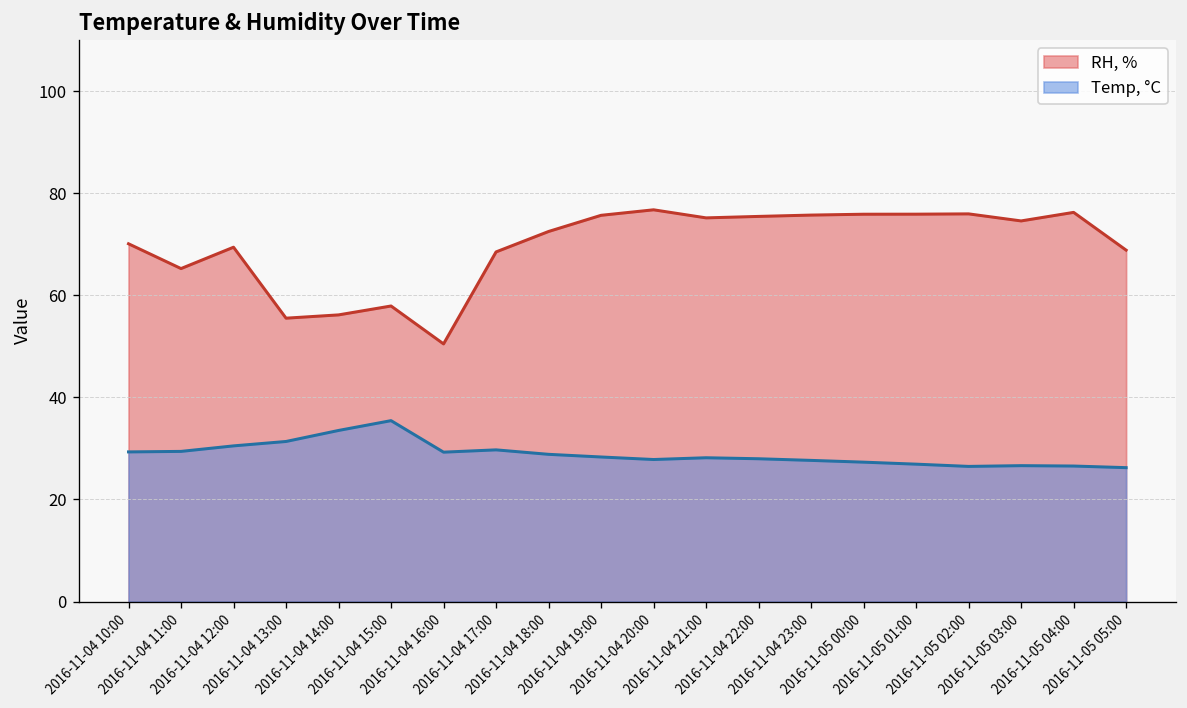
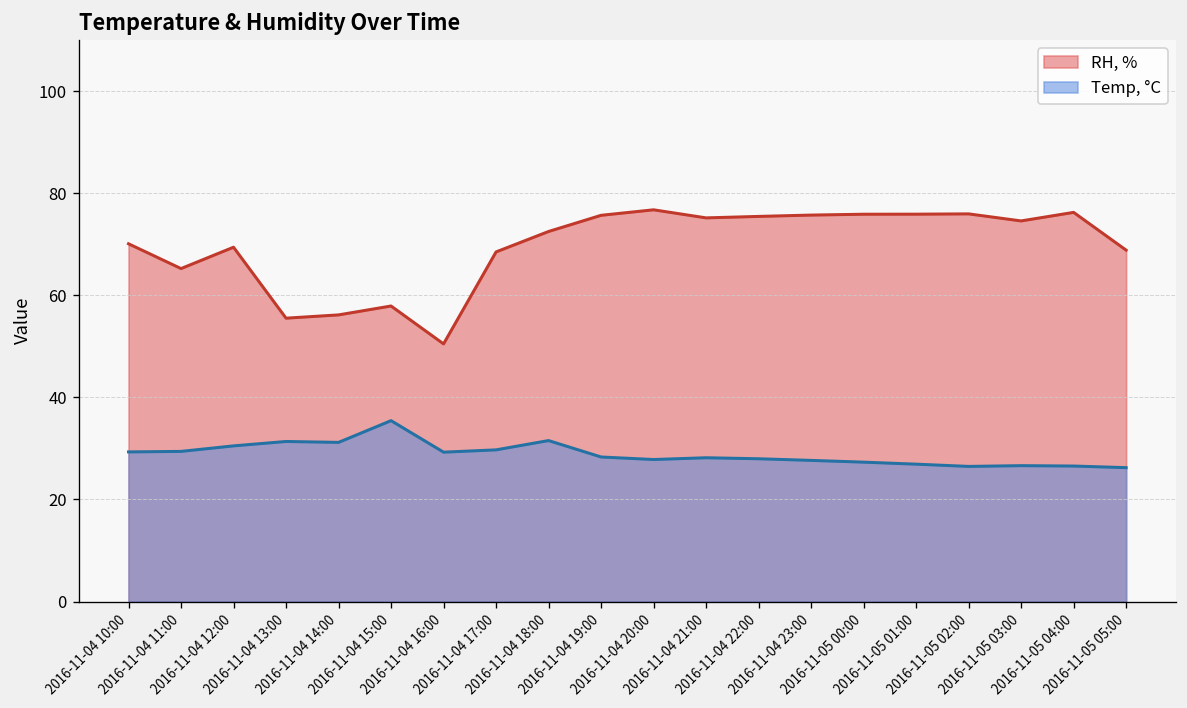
  {
    "RH, %": {
      "2016-11-04 10:00": 70,
      "2016-11-04 11:00": 65,
      "2016-11-04 12:00": 69,
      "2016-11-04 13:00": 56,
      "2016-11-04 14:00": 56,
      "2016-11-04 15:00": 58,
      "2016-11-04 16:00": 50,
      "2016-11-04 17:00": 68,
      "2016-11-04 18:00": 72,
      "2016-11-04 19:00": 76,
      "2016-11-04 20:00": 77,
      "2016-11-04 21:00": 75,
      "2016-11-04 22:00": 75,
      "2016-11-04 23:00": 76,
      "2016-11-05 00:00": 76,
      "2016-11-05 01:00": 76,
      "2016-11-05 02:00": 76,
      "2016-11-05 03:00": 75,
      "2016-11-05 04:00": 76,
      "2016-11-05 05:00": 69
    },
    "Temp, °C": {
      "2016-11-04 10:00": 29,
      "2016-11-04 11:00": 29,
      "2016-11-04 12:00": 31,
      "2016-11-04 13:00": 31,
-     "2016-11-04 14:00": 34,
+     "2016-11-04 14:00": 31,
      "2016-11-04 15:00": 35,
      "2016-11-04 16:00": 29,
      "2016-11-04 17:00": 30,
-     "2016-11-04 18:00": 29,
+     "2016-11-04 18:00": 32,
      "2016-11-04 19:00": 28,
      "2016-11-04 20:00": 28,
      "2016-11-04 21:00": 28,
      "2016-11-04 22:00": 28,
      "2016-11-04 23:00": 28,
      "2016-11-05 00:00": 27,
      "2016-11-05 01:00": 27,
      "2016-11-05 02:00": 26,
      "2016-11-05 03:00": 27,
      "2016-11-05 04:00": 27,
      "2016-11-05 05:00": 26
    }
  }
